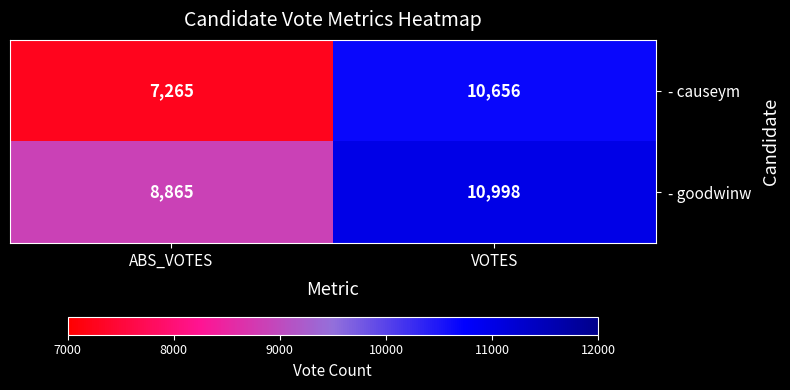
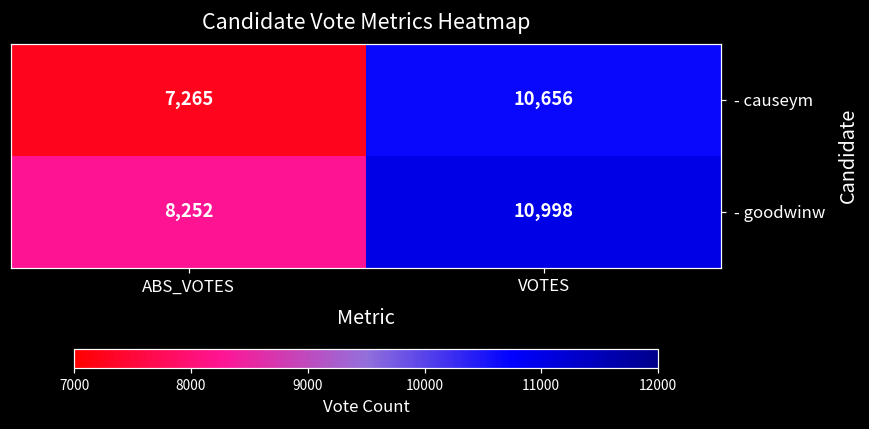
  {
    "- causeym": {
      "ABS_VOTES": "7,265",
      "VOTES": "10,656"
    },
    "- goodwinw": {
-     "ABS_VOTES": "8,865",
+     "ABS_VOTES": "8,252",
      "VOTES": "10,998"
    }
  }
